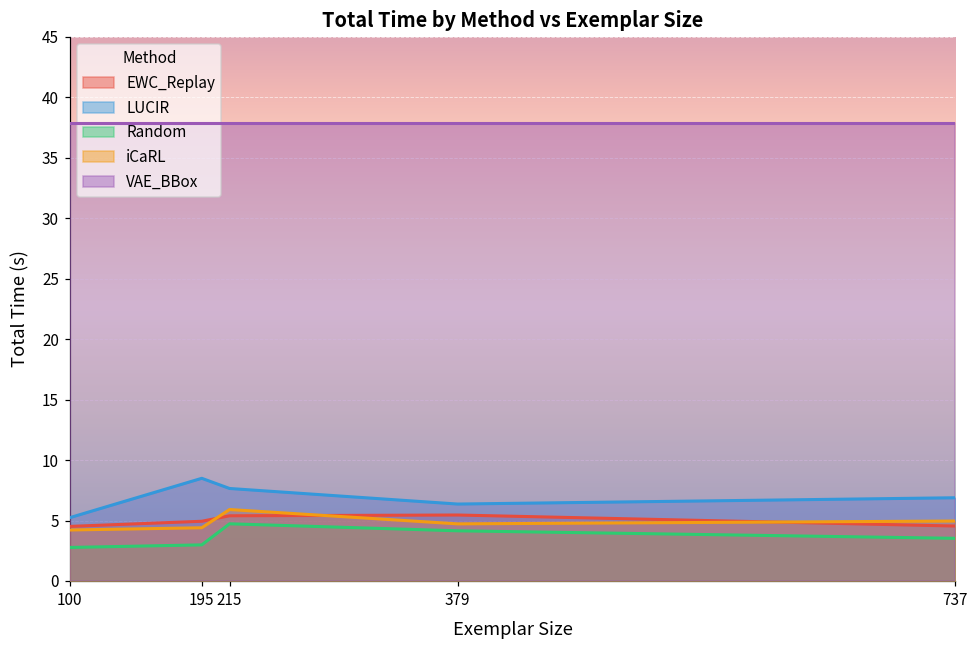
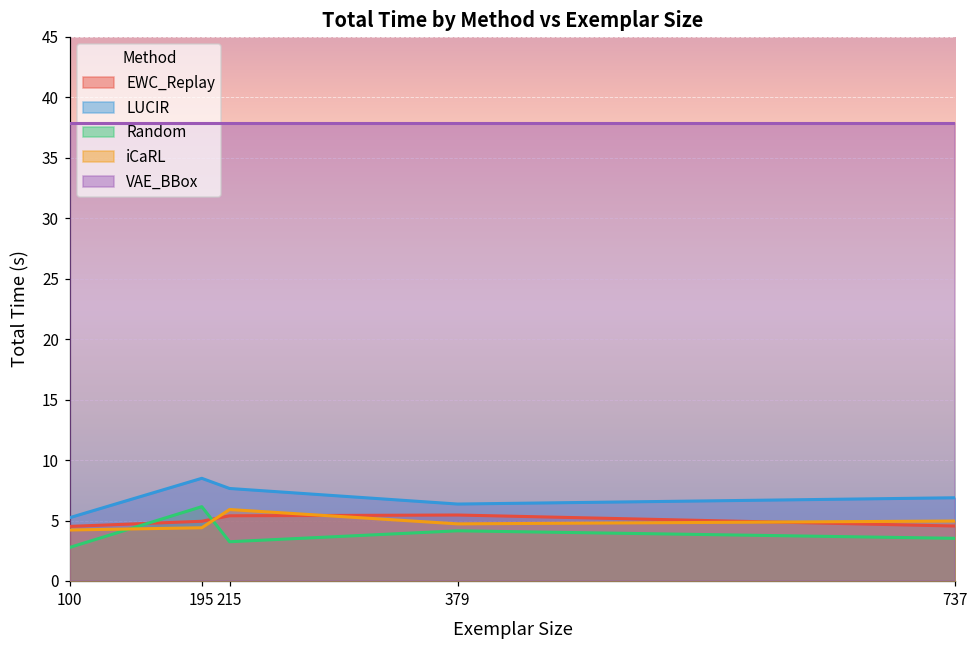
  {
    "EWC_Replay": {
      "100": 4.5,
      "195": 4.9,
      "215": 5.4,
      "379": 5.5,
      "737": 4.5
    },
    "LUCIR": {
      "100": 5.2,
      "195": 8.5,
      "215": 7.6,
      "379": 6.4,
      "737": 6.9
    },
    "Random": {
      "100": 2.8,
-     "195": 3.0,
-     "215": 4.7,
+     "195": 6.1,
+     "215": 3.2,
      "379": 4.1,
      "737": 3.5
    },
    "iCaRL": {
      "100": 4.2,
      "195": 4.4,
      "215": 5.9,
      "379": 4.7,
      "737": 5.0
    },
    "VAE_BBox": {
      "100": 37.9,
      "215": 37.9,
      "379": 37.9,
      "737": 37.9
    }
  }
